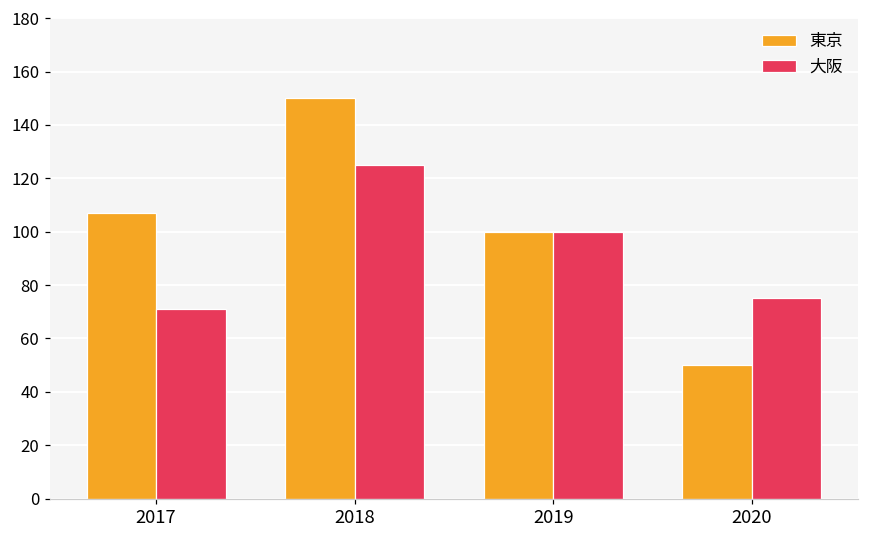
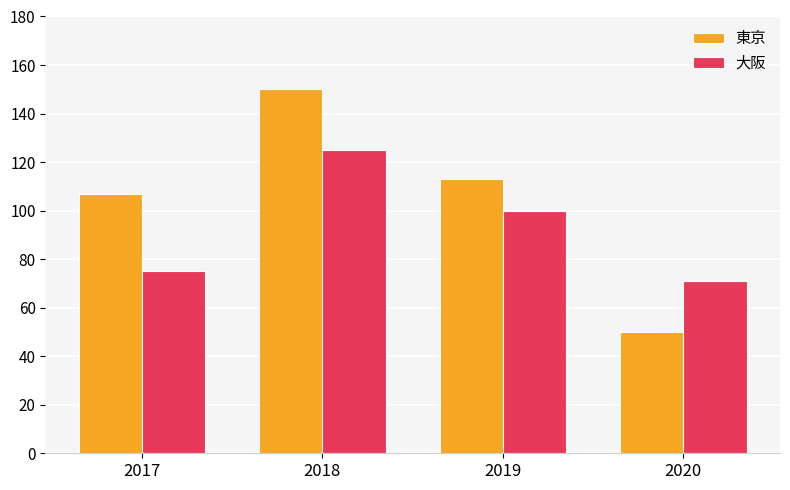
  {
    "東京": {
      "2017": 107,
      "2018": 150,
-     "2019": 100,
+     "2019": 113,
      "2020": 50
    },
    "大阪": {
-     "2017": 71,
+     "2017": 75,
      "2018": 125,
      "2019": 100,
-     "2020": 75
+     "2020": 71
    }
  }
